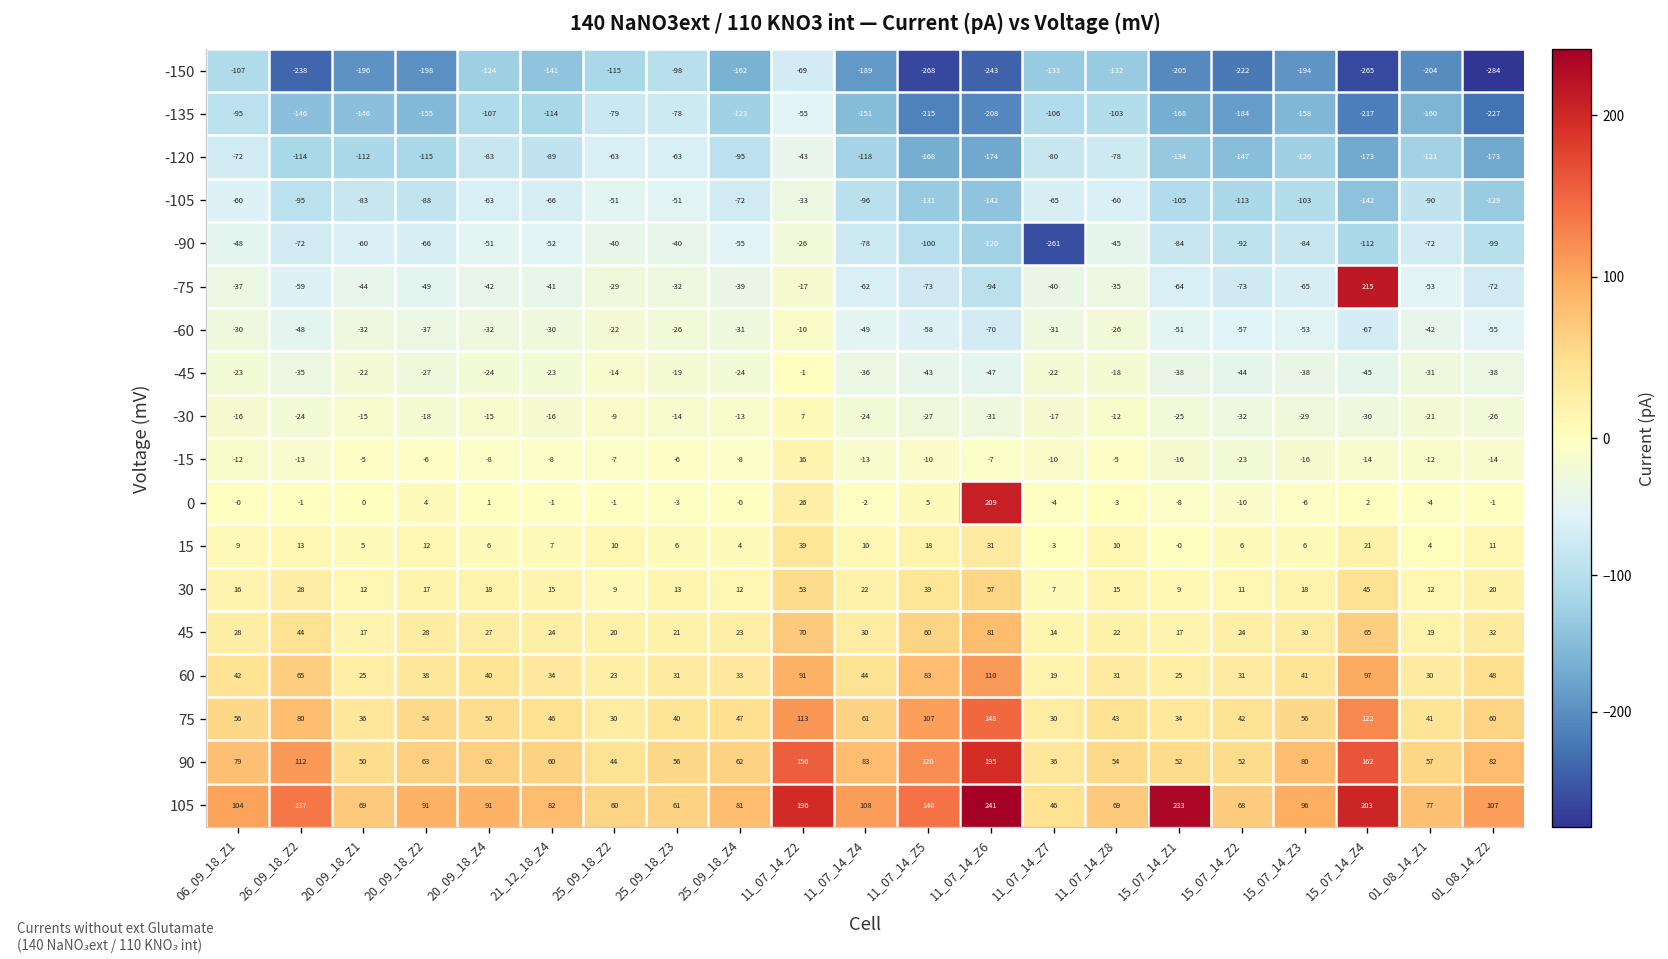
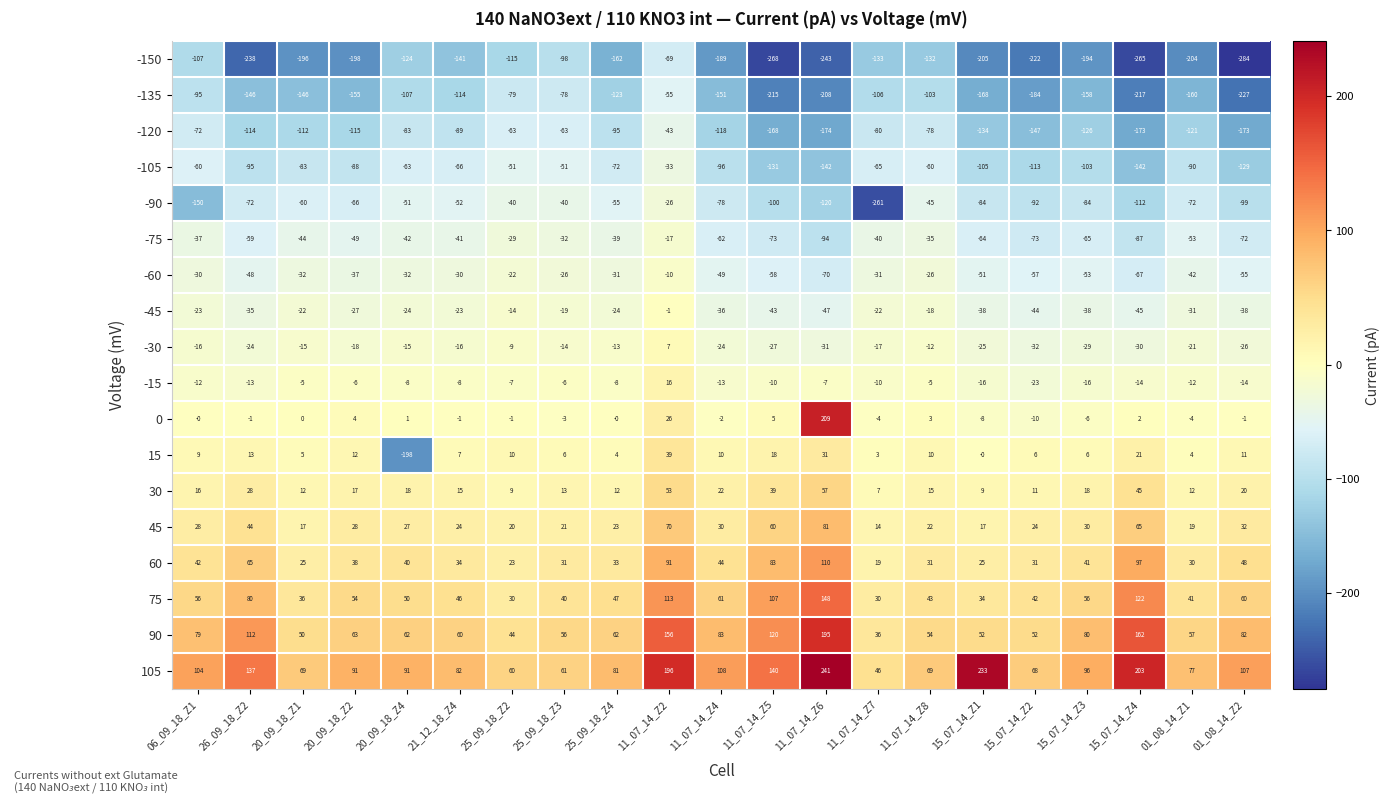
  {
    "-90": {
-     "06_09_18_Z1": -48,
+     "06_09_18_Z1": -150,
      "26_09_18_Z2": -72,
      "20_09_18_Z1": -60,
      "20_09_18_Z2": -66,
      "20_09_18_Z4": -51,
      "21_12_18_Z4": -52,
      "25_09_18_Z2": -40,
      "25_09_18_Z3": -40,
      "25_09_18_Z4": -55,
      "11_07_14_Z2": -26,
      "11_07_14_Z4": -78,
      "11_07_14_Z5": -100,
      "11_07_14_Z6": -120,
      "11_07_14_Z7": -261,
      "11_07_14_Z8": -45,
      "15_07_14_Z1": -84,
      "15_07_14_Z2": -92,
      "15_07_14_Z3": -84,
      "15_07_14_Z4": -112,
      "01_08_14_Z1": -72,
      "01_08_14_Z2": -99
    },
    "-75": {
      "06_09_18_Z1": -37,
      "26_09_18_Z2": -59,
      "20_09_18_Z1": -44,
      "20_09_18_Z2": -49,
      "20_09_18_Z4": -42,
      "21_12_18_Z4": -41,
      "25_09_18_Z2": -29,
      "25_09_18_Z3": -32,
      "25_09_18_Z4": -39,
      "11_07_14_Z2": -17,
      "11_07_14_Z4": -62,
      "11_07_14_Z5": -73,
      "11_07_14_Z6": -94,
      "11_07_14_Z7": -40,
      "11_07_14_Z8": -35,
      "15_07_14_Z1": -64,
      "15_07_14_Z2": -73,
      "15_07_14_Z3": -65,
-     "15_07_14_Z4": 215,
+     "15_07_14_Z4": -87,
      "01_08_14_Z1": -53,
      "01_08_14_Z2": -72
    },
    "15": {
      "06_09_18_Z1": 9,
      "26_09_18_Z2": 13,
      "20_09_18_Z1": 5,
      "20_09_18_Z2": 12,
-     "20_09_18_Z4": 6,
+     "20_09_18_Z4": -198,
      "21_12_18_Z4": 7,
      "25_09_18_Z2": 10,
      "25_09_18_Z3": 6,
      "25_09_18_Z4": 4,
      "11_07_14_Z2": 39,
      "11_07_14_Z4": 10,
      "11_07_14_Z5": 18,
      "11_07_14_Z6": 31,
      "11_07_14_Z7": 3,
      "11_07_14_Z8": 10,
      "15_07_14_Z1": -0,
      "15_07_14_Z2": 6,
      "15_07_14_Z3": 6,
      "15_07_14_Z4": 21,
      "01_08_14_Z1": 4,
      "01_08_14_Z2": 11
    }
  }
